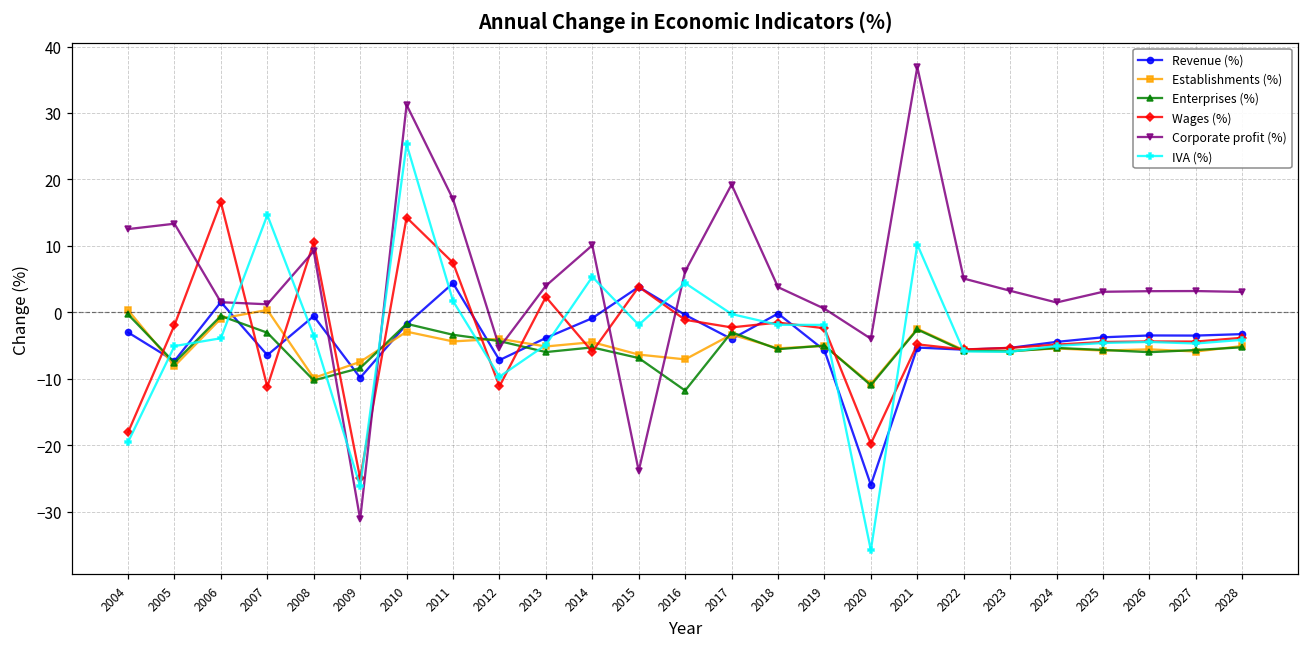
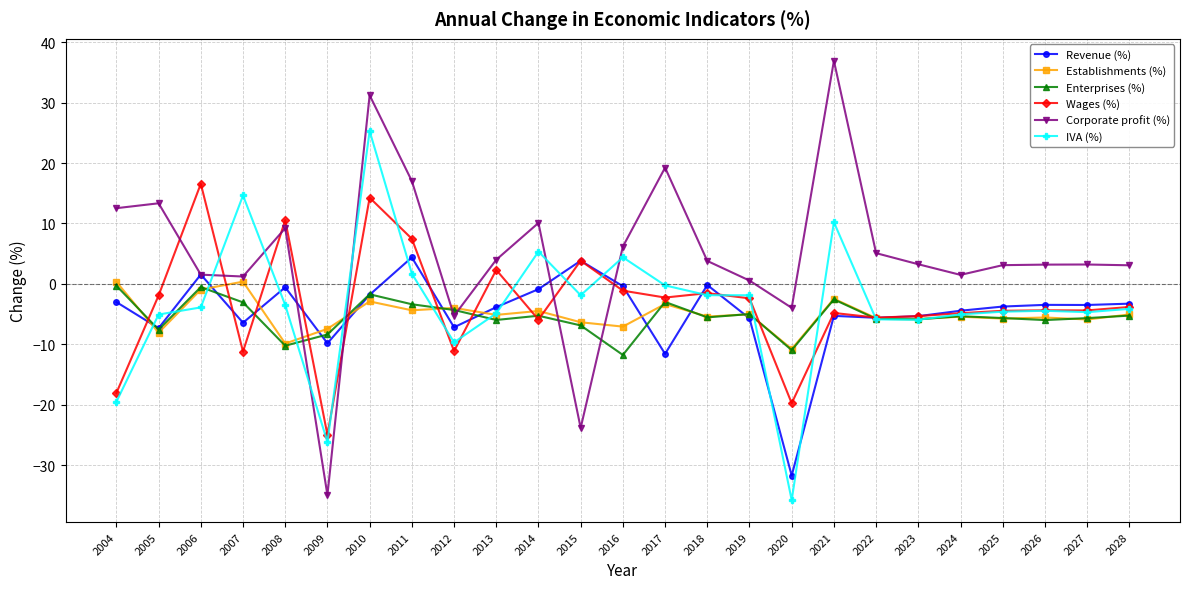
  {
    "Revenue (%)": {
      "2004": -3,
      "2007": -6,
      "2008": -1,
      "2009": -10,
      "2011": 4,
      "2012": -7,
      "2013": -4,
      "2014": -1,
      "2016": 0,
-     "2017": -4,
+     "2017": -12,
      "2018": 0,
      "2019": -6,
-     "2020": -26,
+     "2020": -32,
      "2021": -5,
      "2025": -4,
      "2026": -3,
      "2027": -3,
      "2028": -3
    },
    "Establishments (%)": {
      "2004": 0,
      "2005": -8,
      "2007": 0,
      "2009": -7,
      "2010": -3,
      "2011": -4,
      "2014": -4,
      "2015": -6,
      "2016": -7,
      "2026": -6
    },
    "Enterprises (%)": {
      "2004": 0,
      "2007": -3,
      "2009": -8,
      "2011": -3,
      "2013": -6,
      "2014": -5,
      "2015": -7,
      "2016": -12,
      "2026": -6
    },
    "Wages (%)": {
      "2004": -18,
      "2005": -2,
      "2006": 17,
      "2007": -11,
      "2008": 11,
      "2009": -25,
      "2010": 14,
      "2011": 7,
      "2012": -11,
      "2013": 2,
      "2014": -6,
      "2016": -1,
      "2017": -2,
      "2019": -2,
      "2020": -20,
      "2021": -5
    },
    "Corporate profit (%)": {
      "2004": 13,
      "2005": 13,
      "2007": 1,
      "2008": 9,
-     "2009": -31,
+     "2009": -35,
      "2010": 31,
      "2011": 17,
      "2012": -5,
      "2013": 4,
      "2014": 10,
      "2015": -24,
      "2016": 6,
      "2017": 19,
      "2018": 4,
      "2019": 1,
      "2020": -4,
      "2021": 37,
      "2022": 5,
      "2023": 3,
      "2024": 1,
      "2025": 3,
      "2026": 3,
      "2027": 3,
      "2028": 3
    },
    "IVA (%)": {
      "2004": -20,
      "2005": -5,
      "2006": -4,
      "2007": 15,
      "2008": -4,
      "2009": -26,
      "2010": 25,
      "2011": 2,
      "2012": -10,
      "2014": 5,
      "2015": -2,
      "2016": 4,
      "2017": 0,
      "2019": -2,
      "2020": -36,
      "2021": 10
    }
  }
